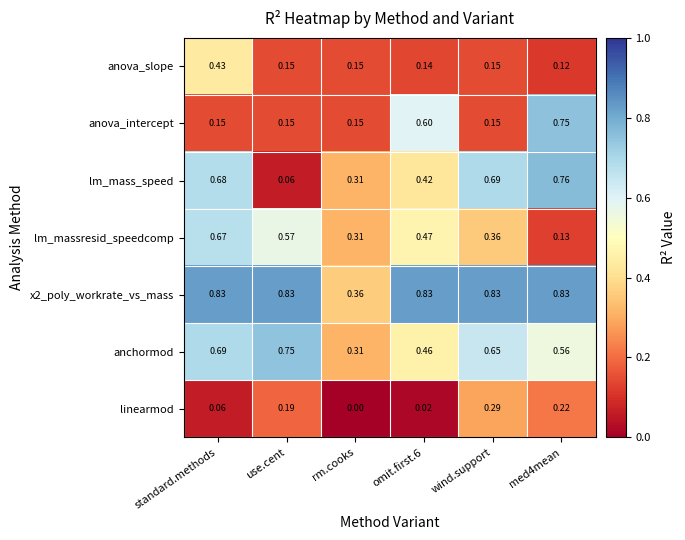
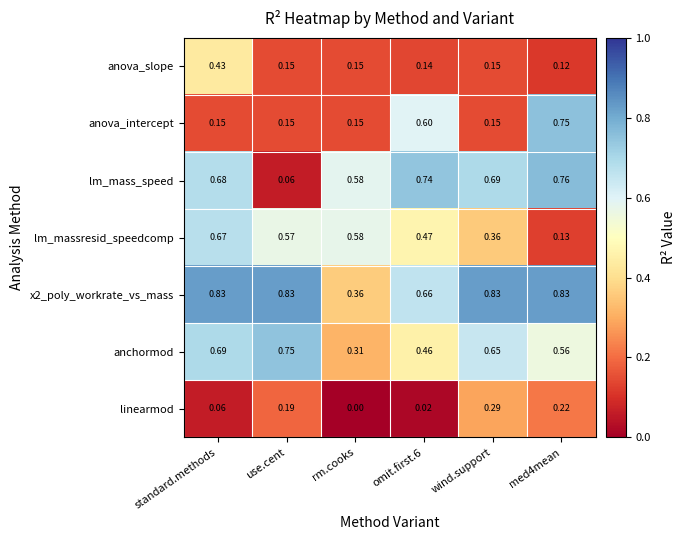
  {
    "anova_slope": {
      "standard.methods": 0.43,
      "use.cent": 0.15,
      "rm.cooks": 0.15,
      "omit.first.6": 0.14,
      "wind.support": 0.15,
      "med4mean": 0.12
    },
    "anova_intercept": {
      "standard.methods": 0.15,
      "use.cent": 0.15,
      "rm.cooks": 0.15,
      "omit.first.6": 0.60,
      "wind.support": 0.15,
      "med4mean": 0.75
    },
    "lm_mass_speed": {
      "standard.methods": 0.68,
      "use.cent": 0.06,
-     "rm.cooks": 0.31,
-     "omit.first.6": 0.42,
+     "rm.cooks": 0.58,
+     "omit.first.6": 0.74,
      "wind.support": 0.69,
      "med4mean": 0.76
    },
    "lm_massresid_speedcomp": {
      "standard.methods": 0.67,
      "use.cent": 0.57,
-     "rm.cooks": 0.31,
+     "rm.cooks": 0.58,
      "omit.first.6": 0.47,
      "wind.support": 0.36,
      "med4mean": 0.13
    },
    "x2_poly_workrate_vs_mass": {
      "standard.methods": 0.83,
      "use.cent": 0.83,
      "rm.cooks": 0.36,
-     "omit.first.6": 0.83,
+     "omit.first.6": 0.66,
      "wind.support": 0.83,
      "med4mean": 0.83
    },
    "anchormod": {
      "standard.methods": 0.69,
      "use.cent": 0.75,
      "rm.cooks": 0.31,
      "omit.first.6": 0.46,
      "wind.support": 0.65,
      "med4mean": 0.56
    },
    "linearmod": {
      "standard.methods": 0.06,
      "use.cent": 0.19,
      "rm.cooks": 0.00,
      "omit.first.6": 0.02,
      "wind.support": 0.29,
      "med4mean": 0.22
    }
  }
